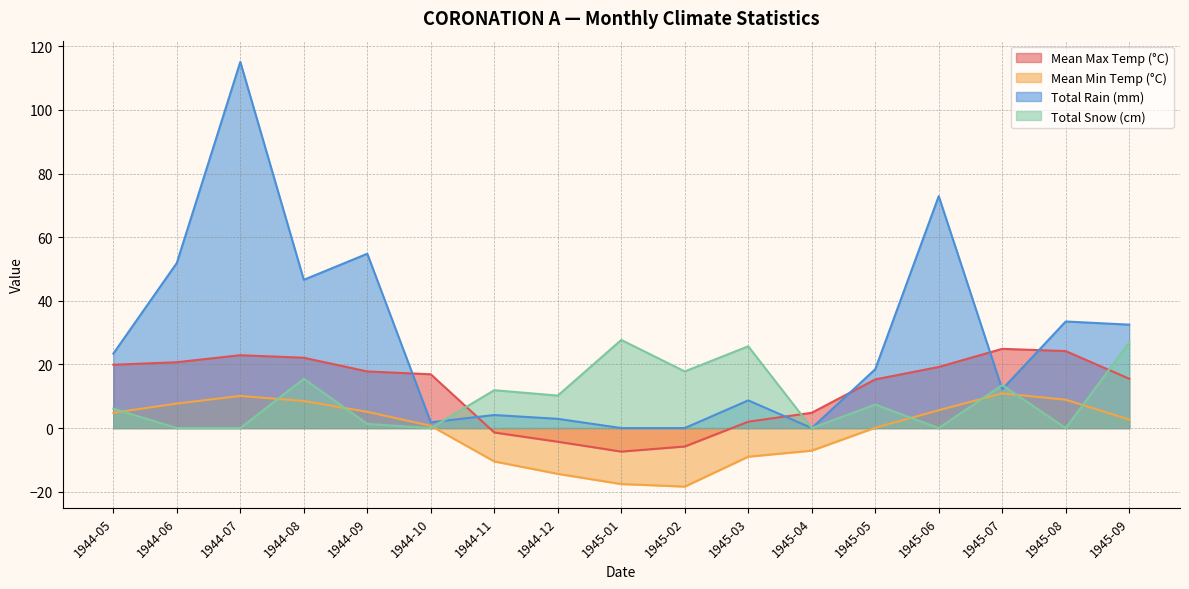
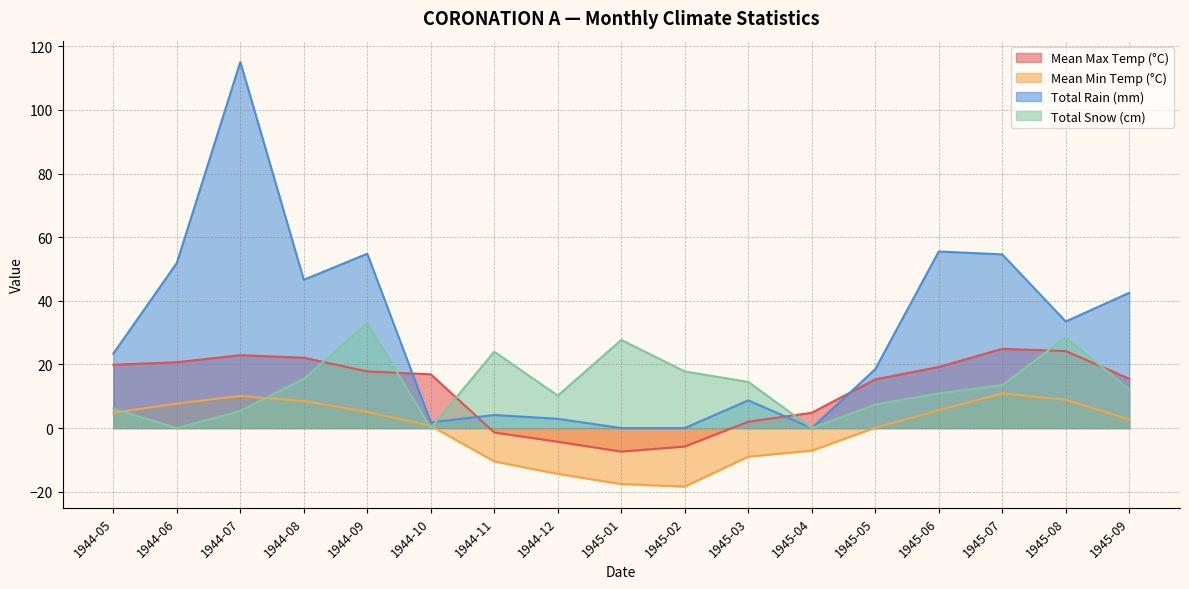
  {
    "Total Rain (mm)": {
      "1944-05": 23,
      "1944-06": 52,
      "1944-07": 115,
      "1944-08": 47,
      "1944-09": 55,
      "1944-10": 2,
      "1944-11": 4,
      "1944-12": 3,
      "1945-03": 9,
      "1945-05": 19,
-     "1945-06": 73,
-     "1945-07": 12,
+     "1945-06": 56,
+     "1945-07": 55,
      "1945-08": 34,
-     "1945-09": 33
+     "1945-09": 43
    },
    "Total Snow (cm)": {
      "1944-05": 6,
      "1944-06": 0,
-     "1944-07": 0,
+     "1944-07": 5,
      "1944-08": 16,
-     "1944-09": 1,
-     "1944-11": 12,
+     "1944-09": 33,
+     "1944-11": 24,
      "1944-12": 10,
      "1945-01": 28,
      "1945-02": 18,
-     "1945-03": 26,
+     "1945-03": 15,
      "1945-05": 7,
-     "1945-06": 0,
+     "1945-06": 11,
      "1945-07": 14,
-     "1945-08": 0,
-     "1945-09": 27
+     "1945-08": 29,
+     "1945-09": 12
    }
  }
